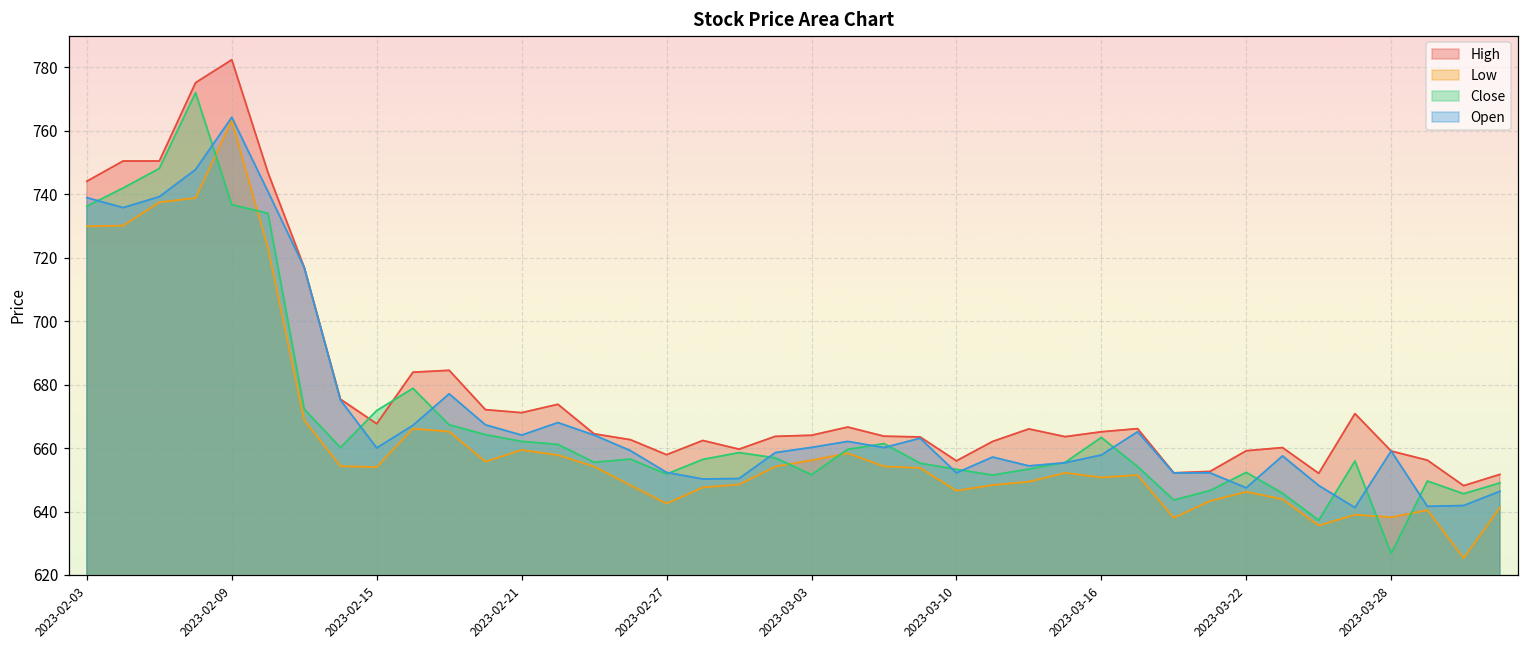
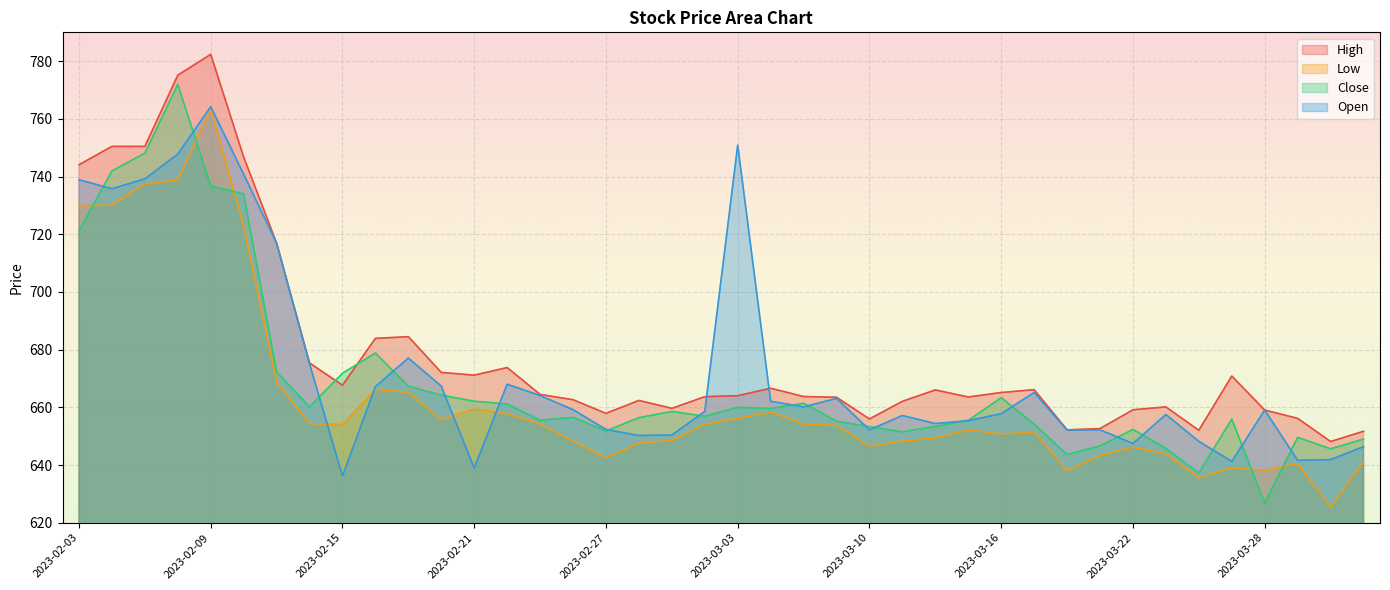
  {
    "Close": {
-     "2023-02-03": 736,
+     "2023-02-03": 721,
      "2023-02-09": 737,
      "2023-02-15": 672,
      "2023-02-21": 662,
-     "2023-03-03": 652,
+     "2023-03-03": 660,
      "2023-03-10": 653,
      "2023-03-16": 663,
      "2023-03-22": 652,
      "2023-03-28": 627
    },
    "Open": {
      "2023-02-03": 739,
      "2023-02-09": 764,
-     "2023-02-15": 660,
-     "2023-02-21": 664,
-     "2023-03-03": 660,
+     "2023-02-15": 636,
+     "2023-02-21": 639,
+     "2023-03-03": 751,
      "2023-03-10": 652,
      "2023-03-16": 658,
      "2023-03-22": 647
    }
  }
